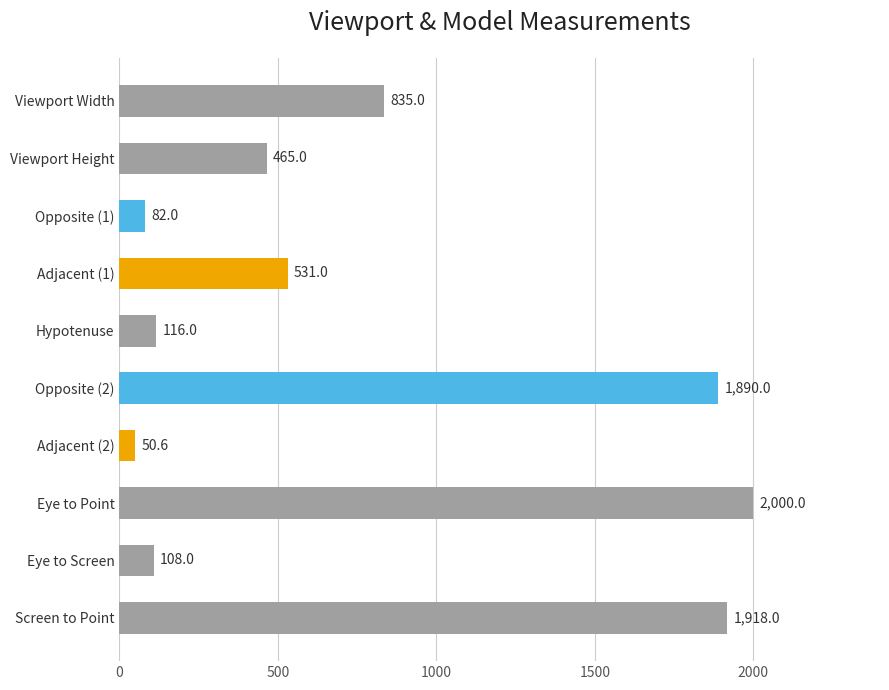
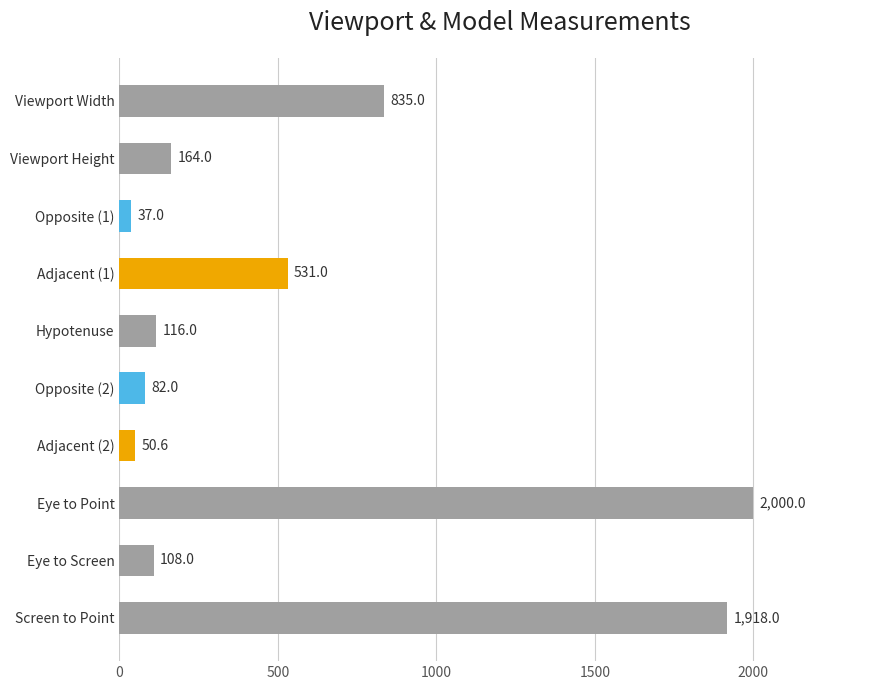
  {
    "Viewport Width": "835.0",
-   "Viewport Height": "465.0",
-   "Opposite (1)": "82.0",
+   "Viewport Height": "164.0",
+   "Opposite (1)": "37.0",
    "Adjacent (1)": "531.0",
    "Hypotenuse": "116.0",
-   "Opposite (2)": "1,890.0",
+   "Opposite (2)": "82.0",
    "Adjacent (2)": "50.6",
    "Eye to Point": "2,000.0",
    "Eye to Screen": "108.0",
    "Screen to Point": "1,918.0"
  }
